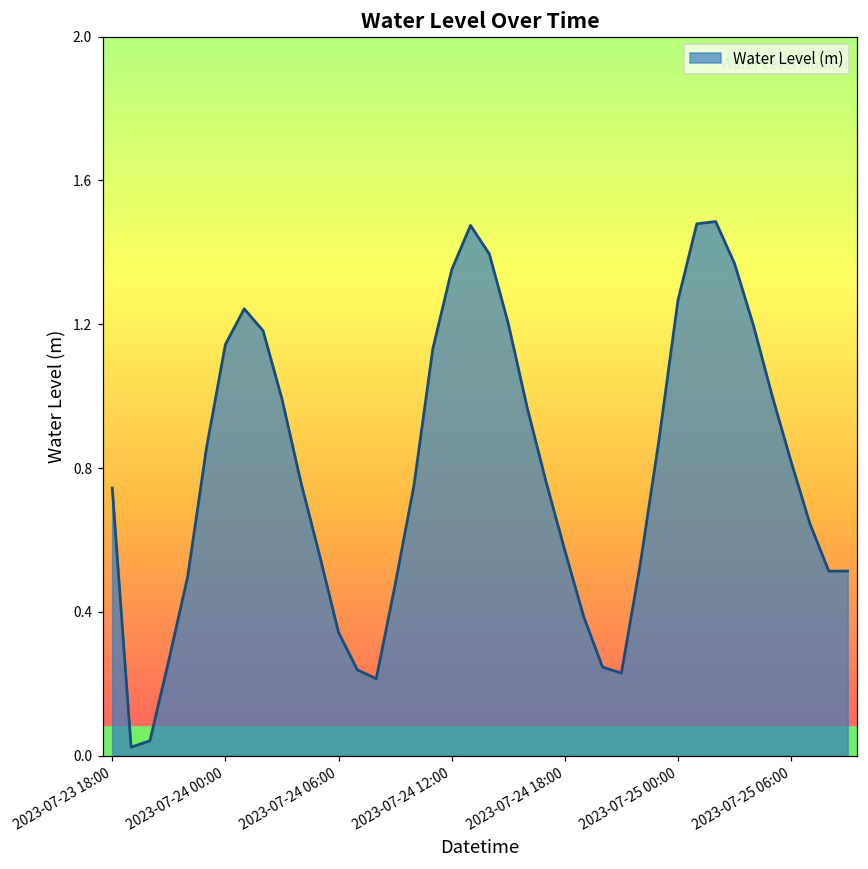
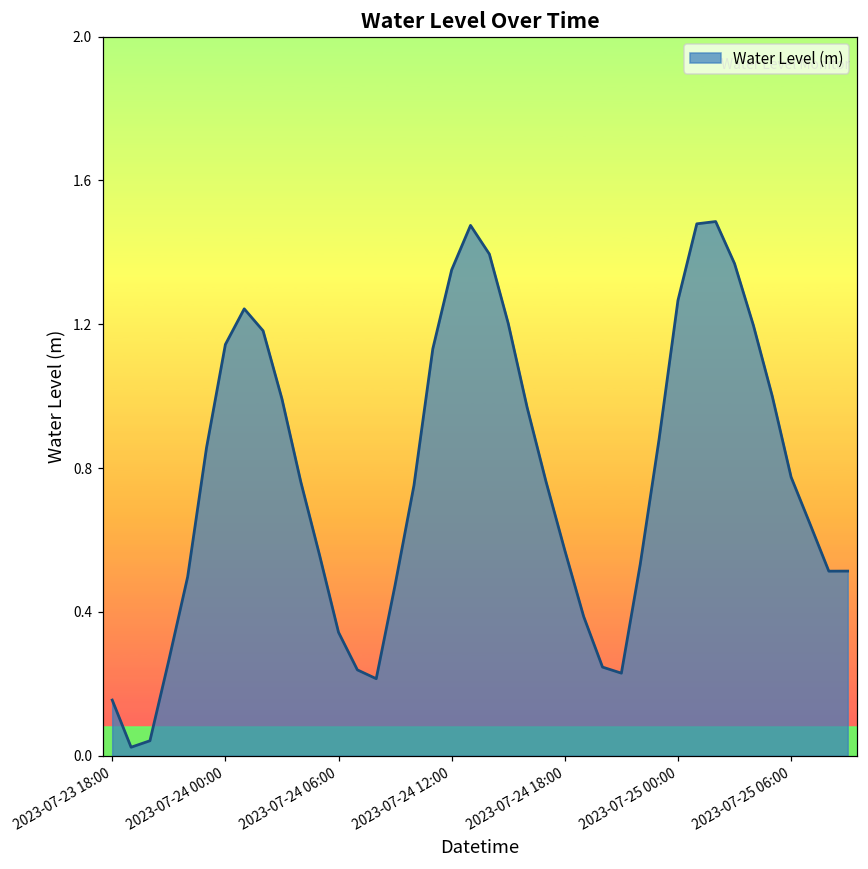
  {
-   "2023-07-23 18:00": 0.74,
+   "2023-07-23 18:00": 0.16,
    "2023-07-24 00:00": 1.14,
    "2023-07-24 06:00": 0.34,
    "2023-07-24 12:00": 1.35,
    "2023-07-24 18:00": 0.57,
    "2023-07-25 00:00": 1.27,
-   "2023-07-25 06:00": 0.82
+   "2023-07-25 06:00": 0.78
  }
